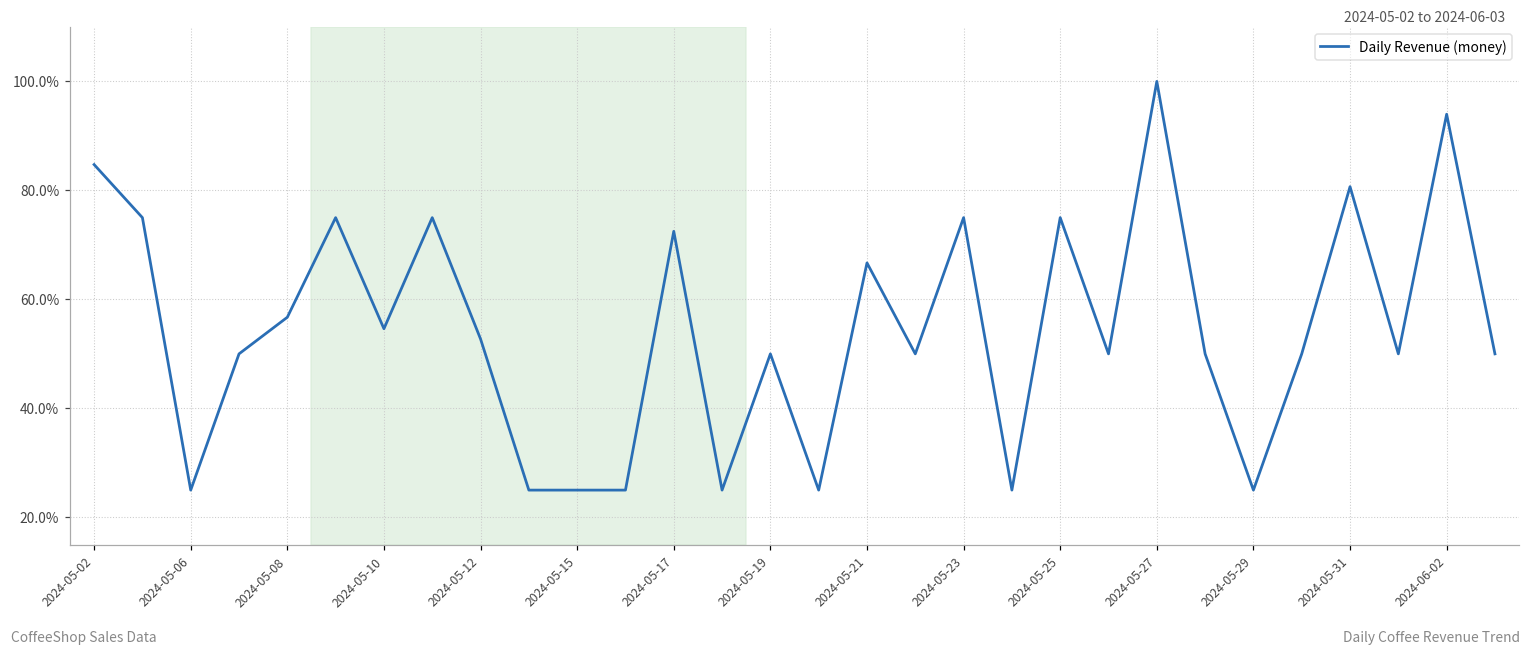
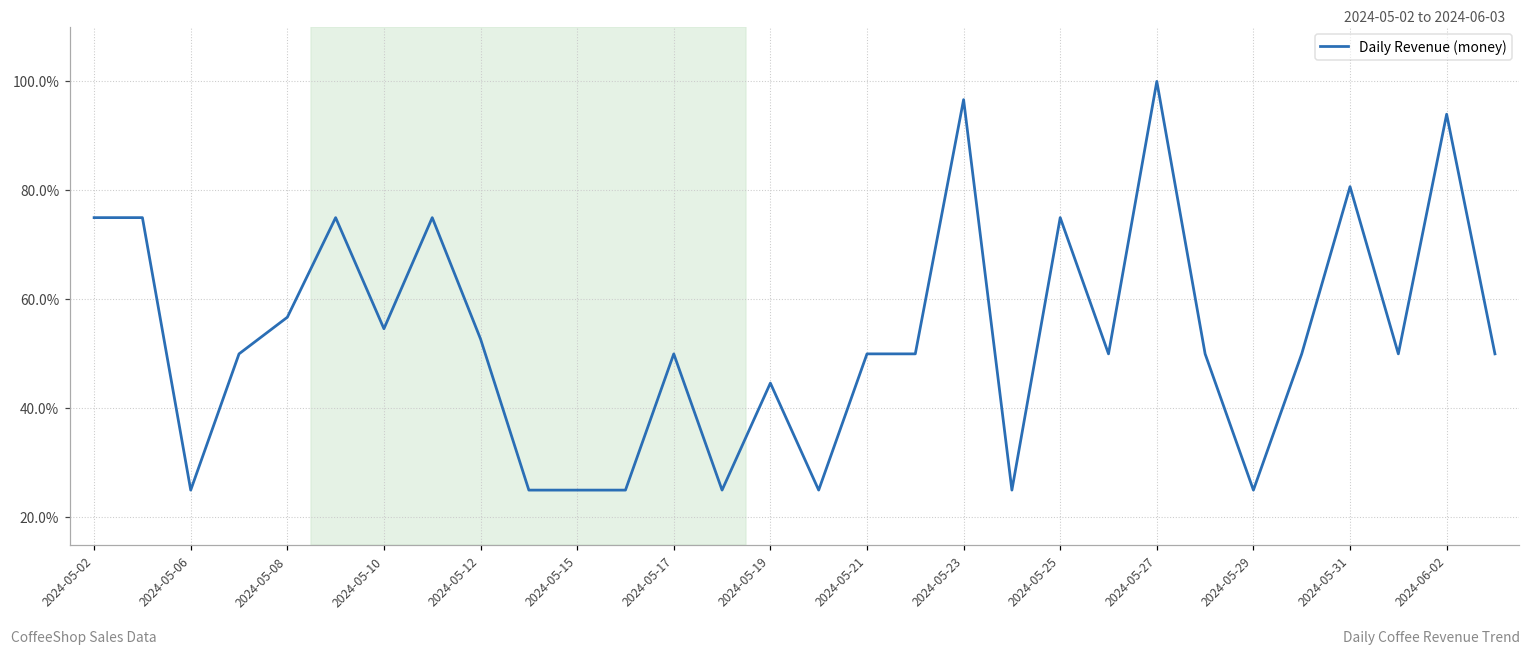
  {
-   "2024-05-02": "85%",
+   "2024-05-02": "75%",
    "2024-05-06": "25%",
    "2024-05-08": "57%",
    "2024-05-10": "55%",
    "2024-05-12": "53%",
    "2024-05-15": "25%",
-   "2024-05-17": "72%",
-   "2024-05-19": "50%",
-   "2024-05-21": "67%",
-   "2024-05-23": "75%",
+   "2024-05-17": "50%",
+   "2024-05-19": "45%",
+   "2024-05-21": "50%",
+   "2024-05-23": "97%",
    "2024-05-25": "75%",
    "2024-05-27": "100%",
    "2024-05-29": "25%",
    "2024-05-31": "81%",
    "2024-06-02": "94%"
  }
